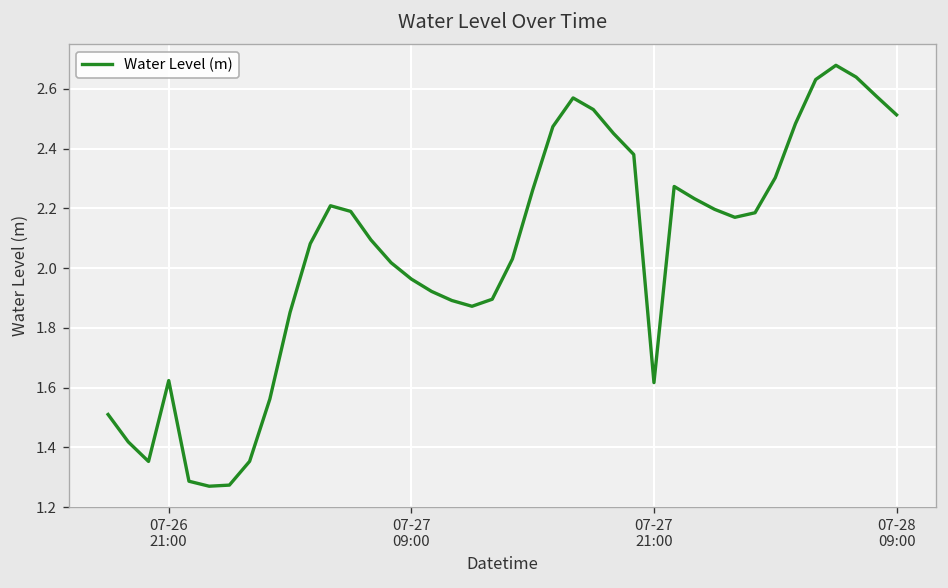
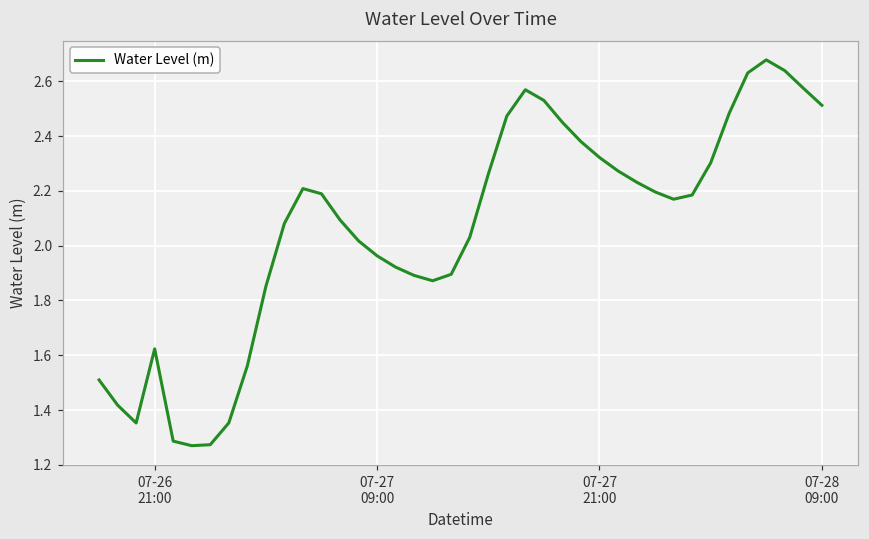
  {
    "07-26 21:00": 1.62,
    "07-27 09:00": 1.96,
-   "07-27 21:00": 1.62,
+   "07-27 21:00": 2.32,
    "07-28 09:00": 2.51
  }
